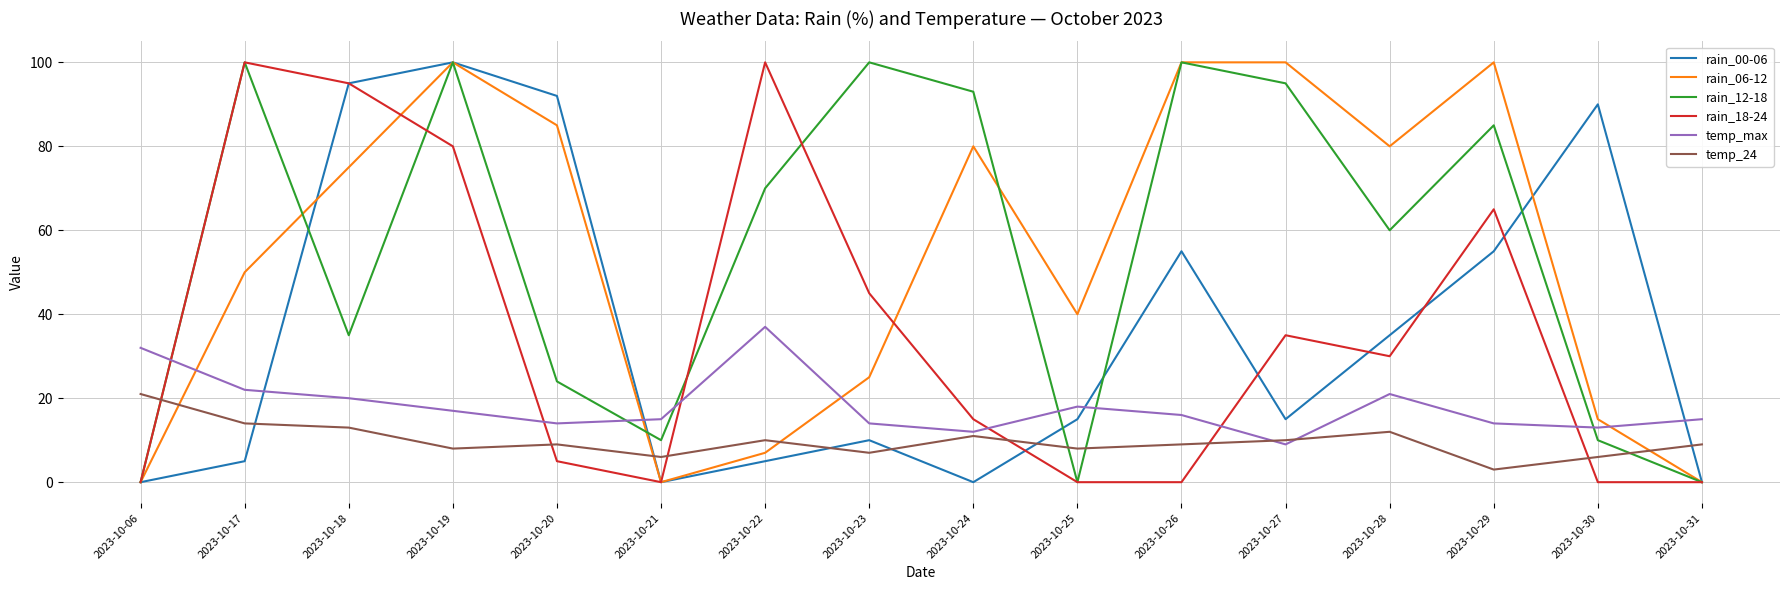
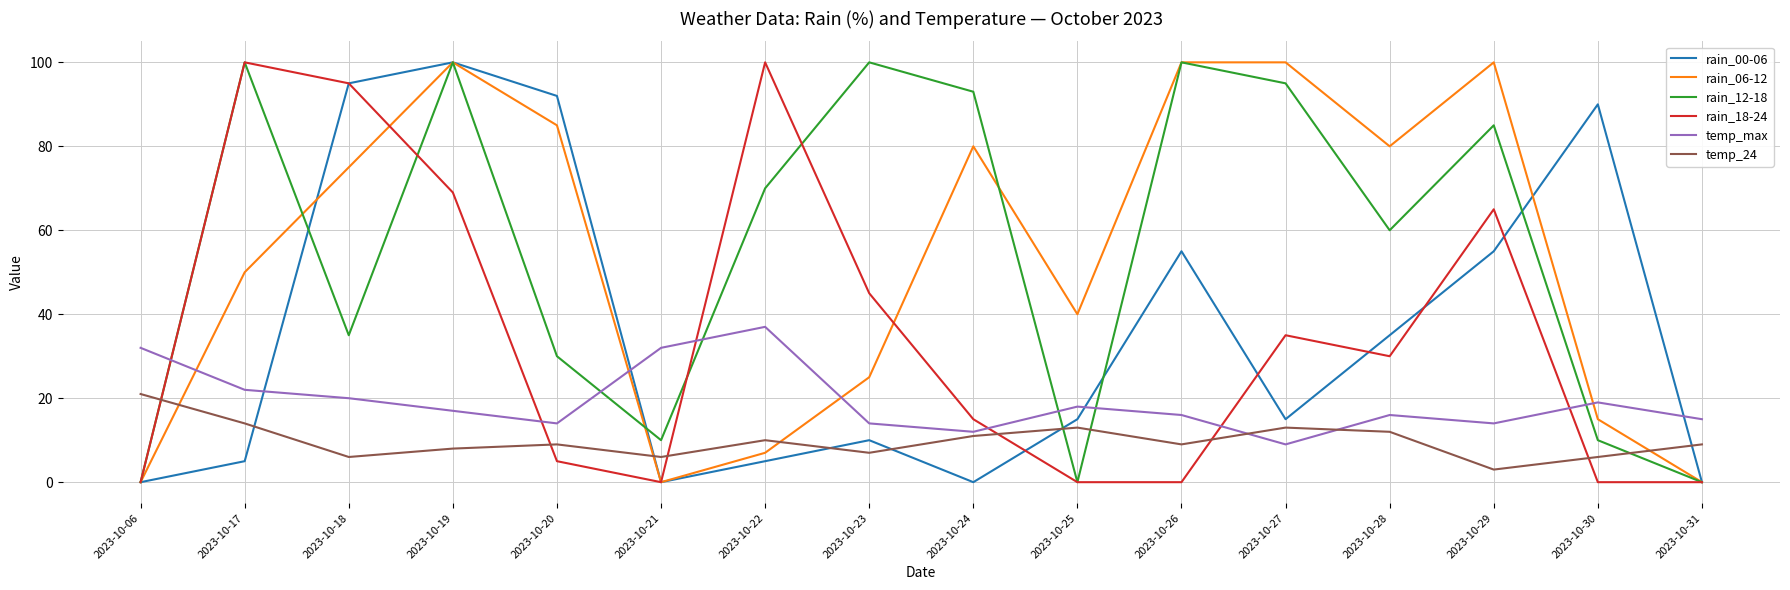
  {
    "rain_00-06": {
      "2023-10-17": 5,
      "2023-10-20": 92,
      "2023-10-22": 5,
      "2023-10-23": 10,
      "2023-10-24": 0,
      "2023-10-25": 15,
      "2023-10-26": 55,
      "2023-10-27": 15,
      "2023-10-28": 35,
      "2023-10-29": 55,
      "2023-10-30": 90
    },
    "rain_06-12": {
      "2023-10-17": 50,
      "2023-10-18": 75,
      "2023-10-20": 85,
      "2023-10-22": 7,
      "2023-10-23": 25,
      "2023-10-24": 80,
      "2023-10-25": 40,
      "2023-10-27": 100,
      "2023-10-28": 80,
      "2023-10-29": 100,
      "2023-10-30": 15
    },
    "rain_12-18": {
      "2023-10-18": 35,
-     "2023-10-20": 24,
+     "2023-10-20": 30,
      "2023-10-21": 10,
      "2023-10-22": 70,
      "2023-10-23": 100,
      "2023-10-24": 93,
      "2023-10-27": 95,
      "2023-10-28": 60,
      "2023-10-29": 85,
      "2023-10-30": 10
    },
    "rain_18-24": {
-     "2023-10-19": 80,
+     "2023-10-19": 69,
      "2023-10-20": 5,
      "2023-10-22": 100,
      "2023-10-23": 45,
      "2023-10-24": 15,
      "2023-10-26": 0,
      "2023-10-27": 35,
      "2023-10-28": 30,
      "2023-10-29": 65,
      "2023-10-30": 0
    },
    "temp_max": {
      "2023-10-06": 32,
      "2023-10-17": 22,
      "2023-10-18": 20,
      "2023-10-19": 17,
      "2023-10-20": 14,
-     "2023-10-21": 15,
+     "2023-10-21": 32,
      "2023-10-22": 37,
      "2023-10-23": 14,
      "2023-10-24": 12,
      "2023-10-25": 18,
      "2023-10-26": 16,
      "2023-10-27": 9,
-     "2023-10-28": 21,
+     "2023-10-28": 16,
      "2023-10-29": 14,
-     "2023-10-30": 13,
+     "2023-10-30": 19,
      "2023-10-31": 15
    },
    "temp_24": {
      "2023-10-06": 21,
      "2023-10-17": 14,
-     "2023-10-18": 13,
+     "2023-10-18": 6,
      "2023-10-19": 8,
      "2023-10-20": 9,
      "2023-10-21": 6,
      "2023-10-22": 10,
      "2023-10-23": 7,
      "2023-10-24": 11,
-     "2023-10-25": 8,
+     "2023-10-25": 13,
      "2023-10-26": 9,
-     "2023-10-27": 10,
+     "2023-10-27": 13,
      "2023-10-28": 12,
      "2023-10-29": 3,
      "2023-10-30": 6,
      "2023-10-31": 9
    }
  }
